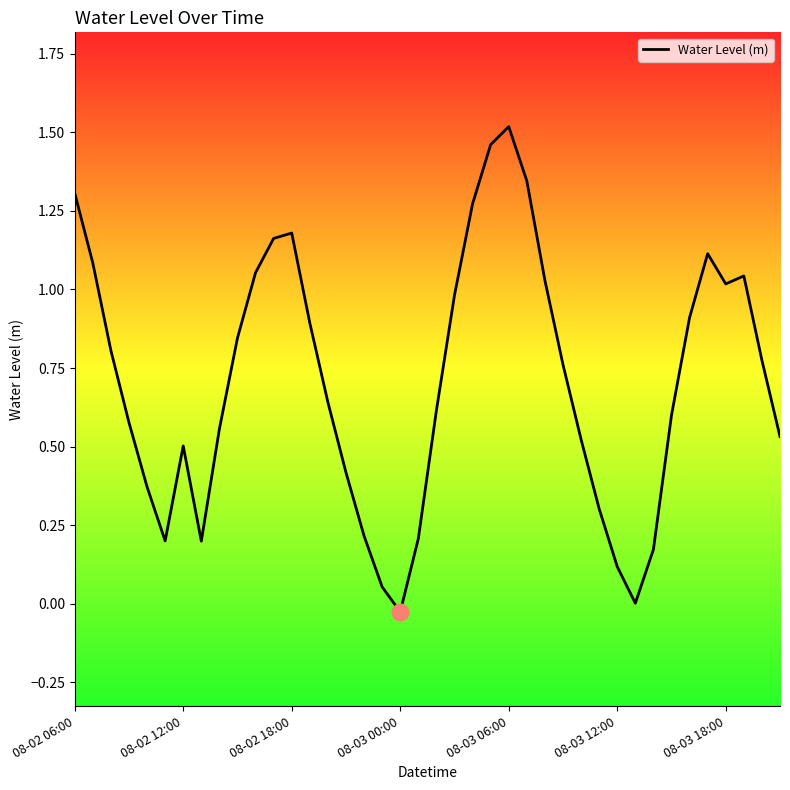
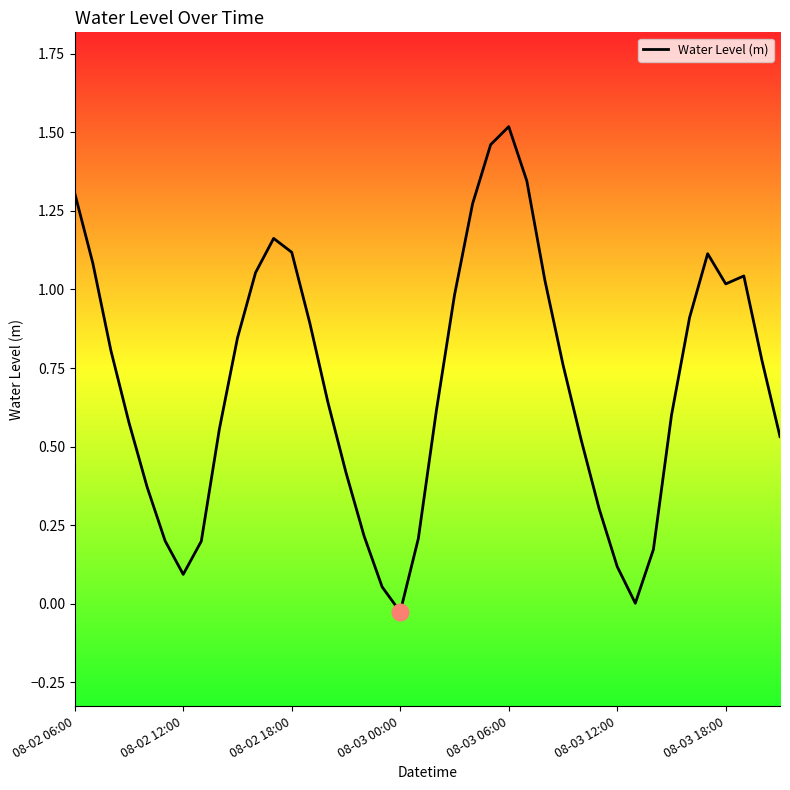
  {
    "Water Level (m)": {
      "08-02 06:00": 1.31,
-     "08-02 12:00": 0.50,
-     "08-02 18:00": 1.18,
+     "08-02 12:00": 0.09,
+     "08-02 18:00": 1.12,
      "08-03 06:00": 1.52,
      "08-03 12:00": 0.12,
      "08-03 18:00": 1.02
    }
  }
